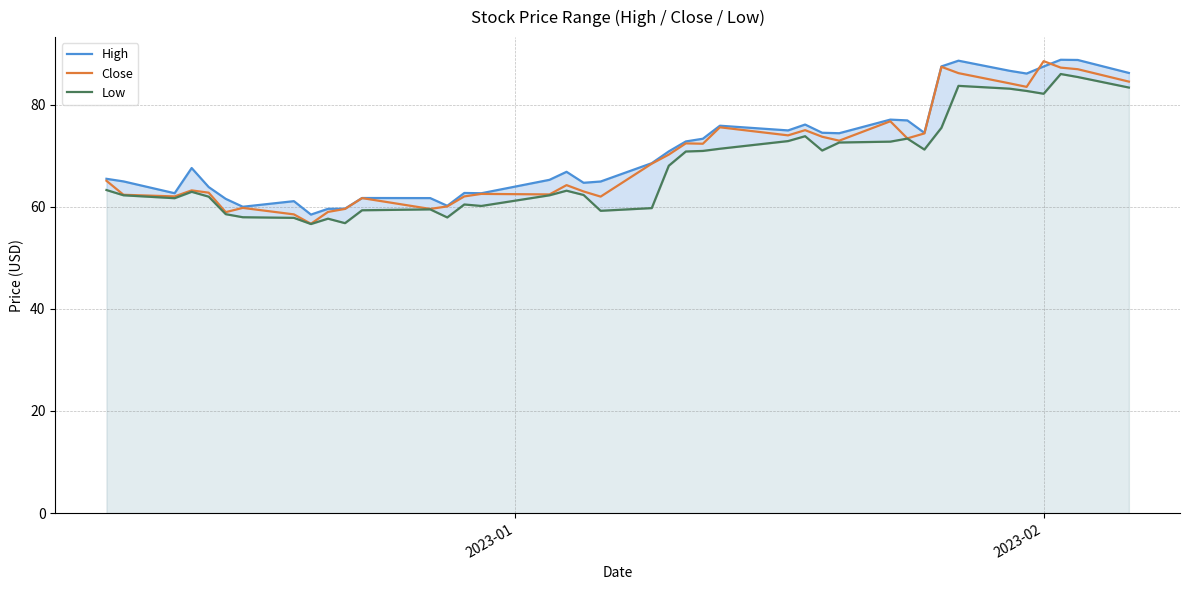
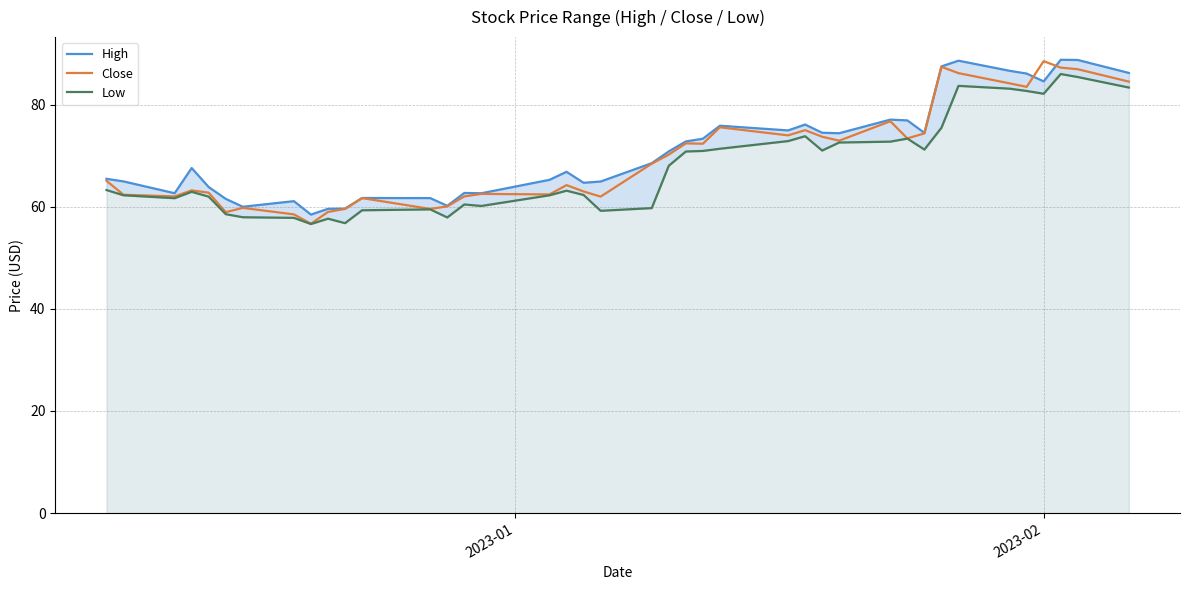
  {
    "High": {
-     "2023-02": 87
+     "2023-02": 85
    },
    "Close": {
      "2023-02": 89
    },
    "Low": {
      "2023-02": 82
    }
  }
